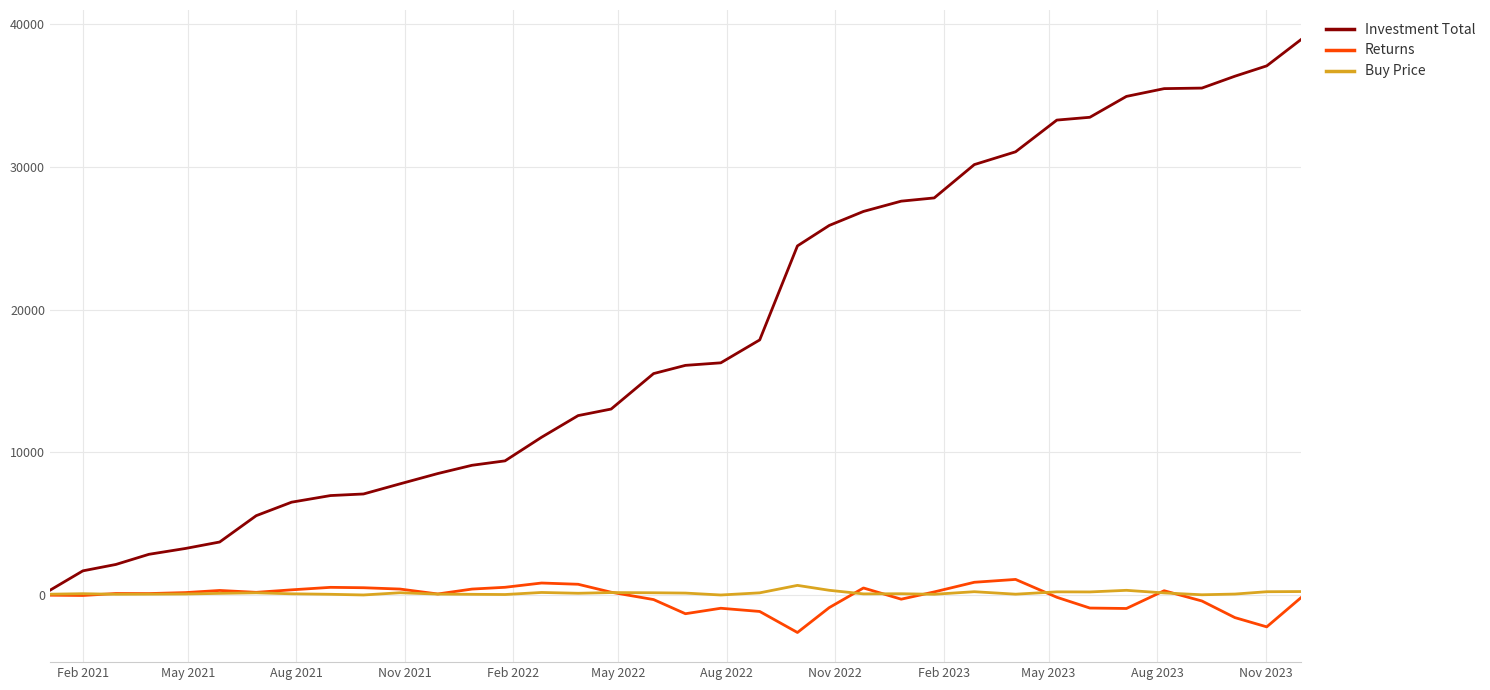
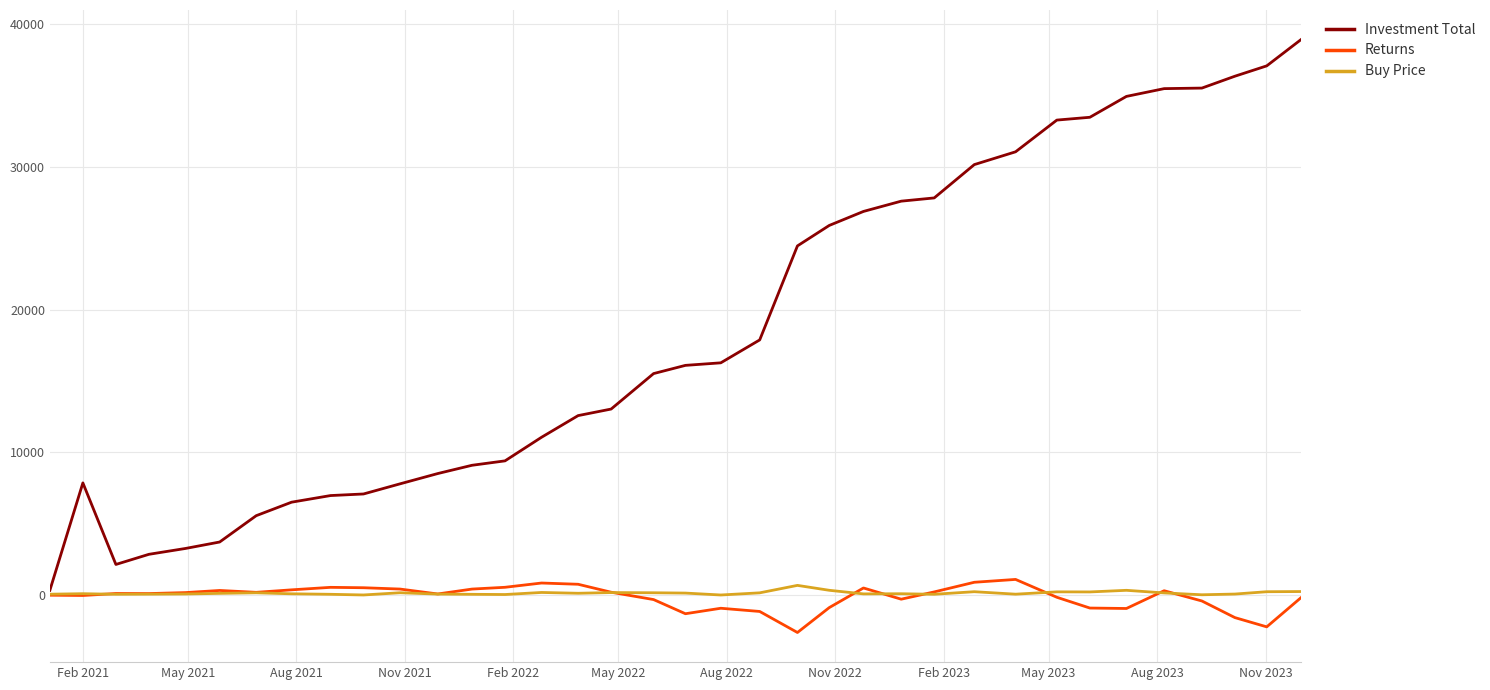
  {
    "Investment Total": {
-     "Feb 2021": 1700
+     "Feb 2021": 7900
    }
  }
